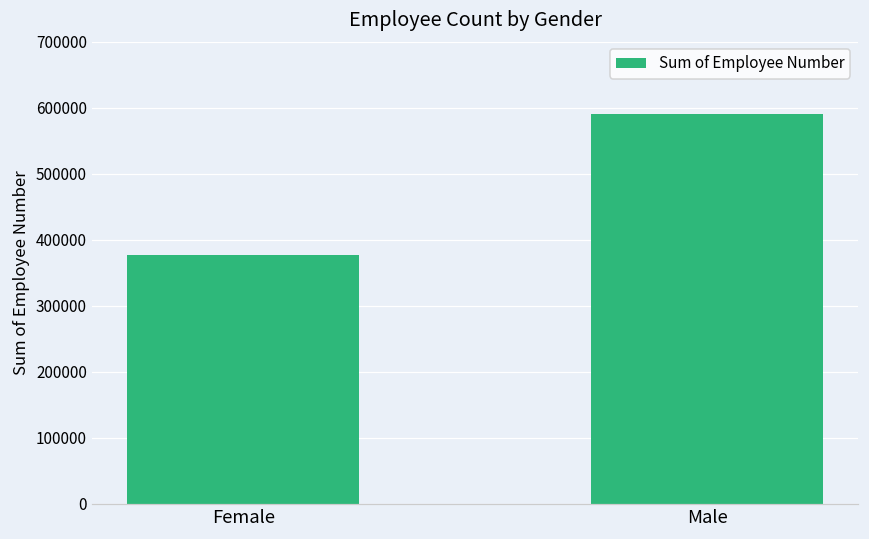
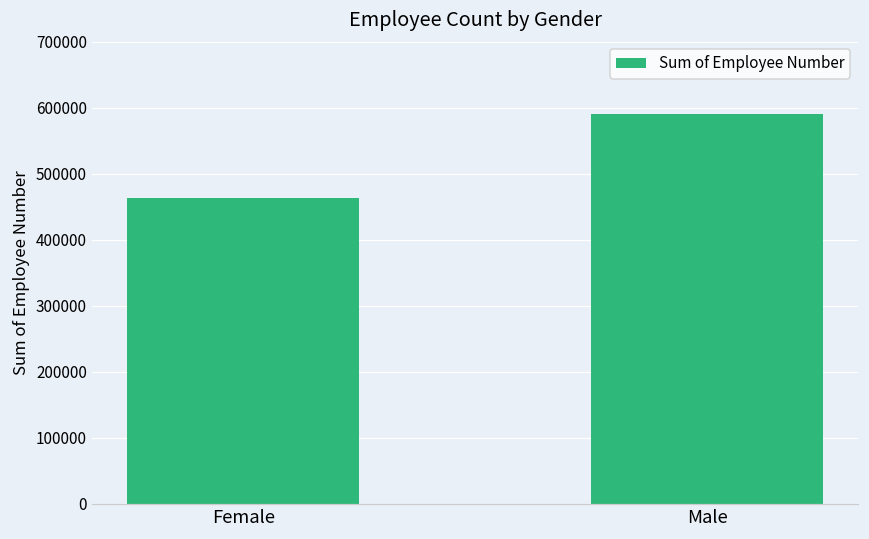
  {
-   "Female": 380000,
+   "Female": 460000,
    "Male": 590000
  }
